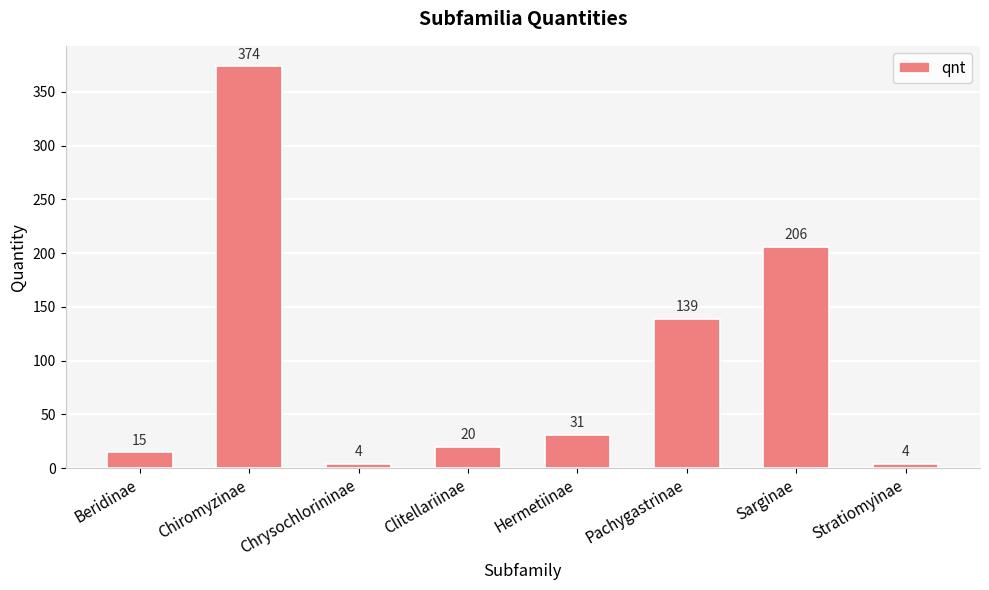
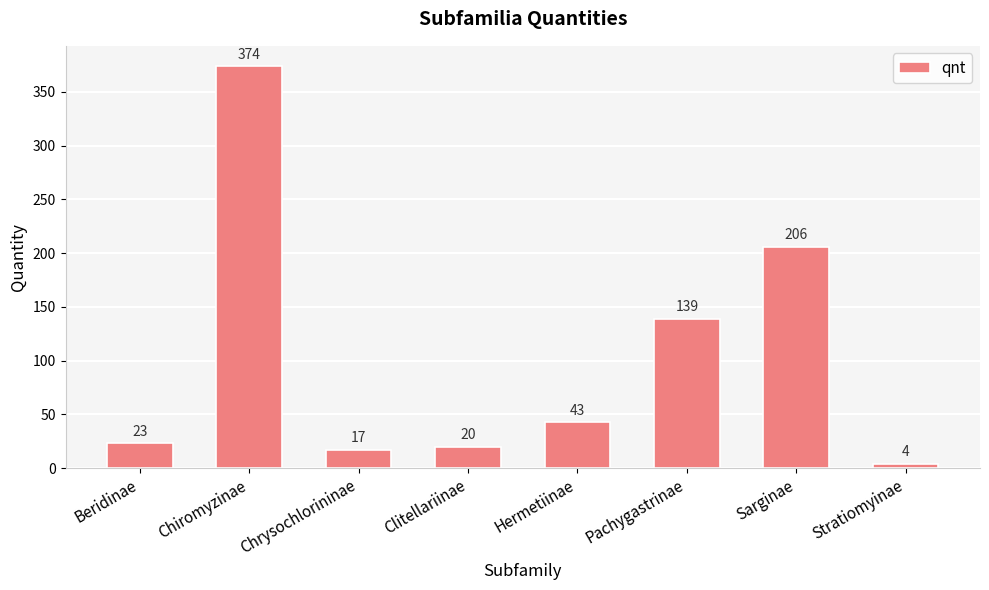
  {
-   "Beridinae": 15,
+   "Beridinae": 23,
    "Chiromyzinae": 374,
-   "Chrysochlorininae": 4,
+   "Chrysochlorininae": 17,
    "Clitellariinae": 20,
-   "Hermetiinae": 31,
+   "Hermetiinae": 43,
    "Pachygastrinae": 139,
    "Sarginae": 206,
    "Stratiomyinae": 4
  }
